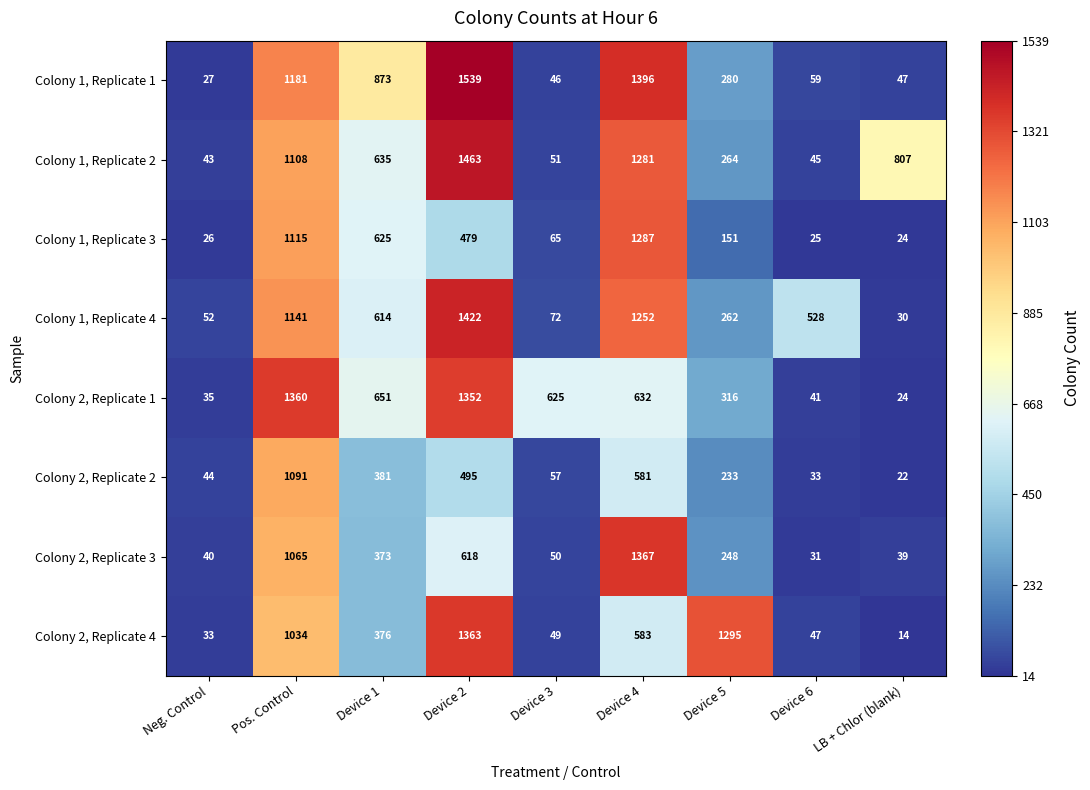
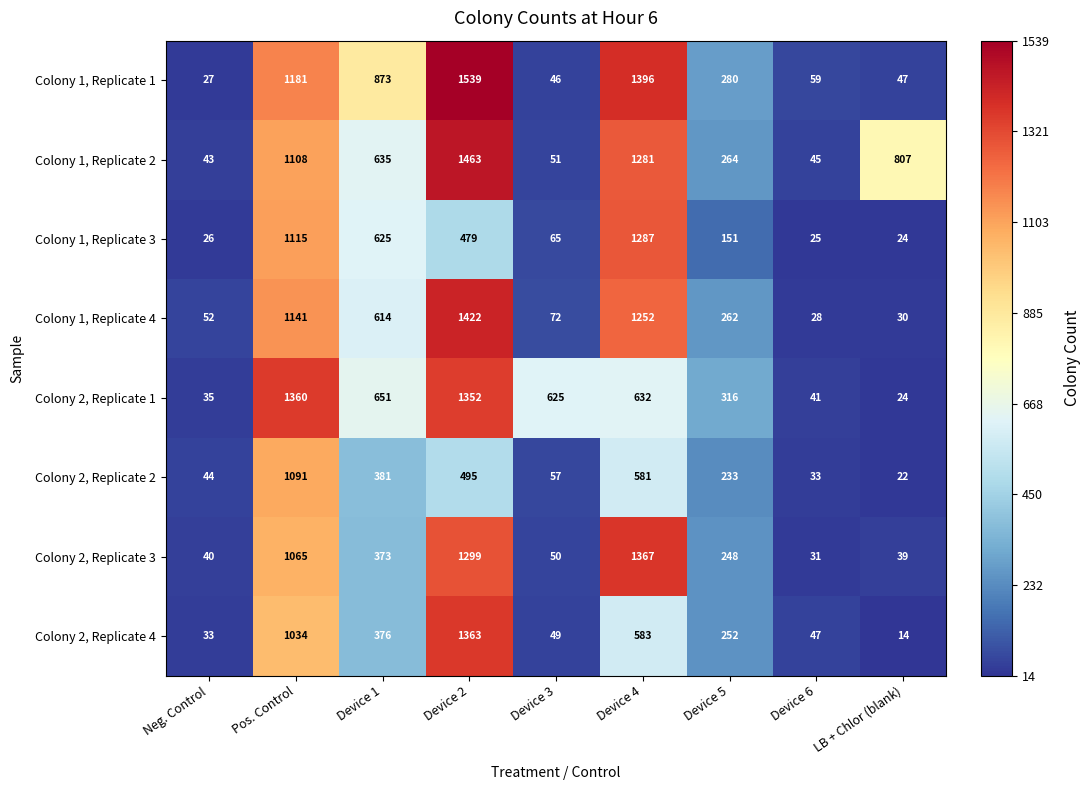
  {
    "Colony 1, Replicate 1": {
      "Neg. Control": 27,
      "Pos. Control": 1181,
      "Device 1": 873,
      "Device 2": 1539,
      "Device 3": 46,
      "Device 4": 1396,
      "Device 5": 280,
      "Device 6": 59,
      "LB + Chlor (blank)": 47
    },
    "Colony 1, Replicate 2": {
      "Neg. Control": 43,
      "Pos. Control": 1108,
      "Device 1": 635,
      "Device 2": 1463,
      "Device 3": 51,
      "Device 4": 1281,
      "Device 5": 264,
      "Device 6": 45,
      "LB + Chlor (blank)": 807
    },
    "Colony 1, Replicate 3": {
      "Neg. Control": 26,
      "Pos. Control": 1115,
      "Device 1": 625,
      "Device 2": 479,
      "Device 3": 65,
      "Device 4": 1287,
      "Device 5": 151,
      "Device 6": 25,
      "LB + Chlor (blank)": 24
    },
    "Colony 1, Replicate 4": {
      "Neg. Control": 52,
      "Pos. Control": 1141,
      "Device 1": 614,
      "Device 2": 1422,
      "Device 3": 72,
      "Device 4": 1252,
      "Device 5": 262,
-     "Device 6": 528,
+     "Device 6": 28,
      "LB + Chlor (blank)": 30
    },
    "Colony 2, Replicate 1": {
      "Neg. Control": 35,
      "Pos. Control": 1360,
      "Device 1": 651,
      "Device 2": 1352,
      "Device 3": 625,
      "Device 4": 632,
      "Device 5": 316,
      "Device 6": 41,
      "LB + Chlor (blank)": 24
    },
    "Colony 2, Replicate 2": {
      "Neg. Control": 44,
      "Pos. Control": 1091,
      "Device 1": 381,
      "Device 2": 495,
      "Device 3": 57,
      "Device 4": 581,
      "Device 5": 233,
      "Device 6": 33,
      "LB + Chlor (blank)": 22
    },
    "Colony 2, Replicate 3": {
      "Neg. Control": 40,
      "Pos. Control": 1065,
      "Device 1": 373,
-     "Device 2": 618,
+     "Device 2": 1299,
      "Device 3": 50,
      "Device 4": 1367,
      "Device 5": 248,
      "Device 6": 31,
      "LB + Chlor (blank)": 39
    },
    "Colony 2, Replicate 4": {
      "Neg. Control": 33,
      "Pos. Control": 1034,
      "Device 1": 376,
      "Device 2": 1363,
      "Device 3": 49,
      "Device 4": 583,
-     "Device 5": 1295,
+     "Device 5": 252,
      "Device 6": 47,
      "LB + Chlor (blank)": 14
    }
  }
